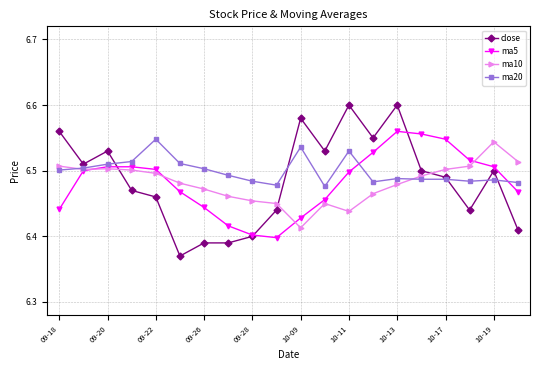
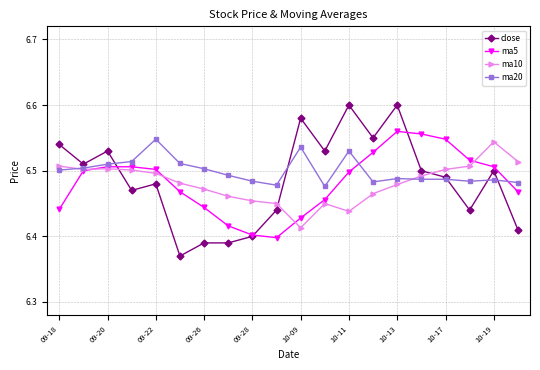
  {
    "close": {
-     "09-18": 6.56,
+     "09-18": 6.54,
      "09-20": 6.53,
-     "09-22": 6.46,
+     "09-22": 6.48,
      "09-26": 6.39,
      "10-09": 6.58,
      "10-11": 6.60,
      "10-13": 6.60,
      "10-19": 6.50
    },
    "ma5": {
      "09-18": 6.44,
      "09-22": 6.50,
      "09-26": 6.44,
      "10-09": 6.43,
      "10-11": 6.50,
      "10-13": 6.56,
      "10-17": 6.55,
      "10-19": 6.51
    },
    "ma10": {
      "09-18": 6.51,
      "09-22": 6.50,
      "09-26": 6.47,
      "09-28": 6.45,
      "10-09": 6.41,
      "10-11": 6.44,
      "10-13": 6.48,
      "10-17": 6.50,
      "10-19": 6.54
    },
    "ma20": {
      "09-18": 6.50,
      "09-20": 6.51,
      "09-22": 6.55,
      "09-26": 6.50,
      "09-28": 6.48,
      "10-09": 6.54,
      "10-11": 6.53,
      "10-13": 6.49,
      "10-19": 6.49
    }
  }
